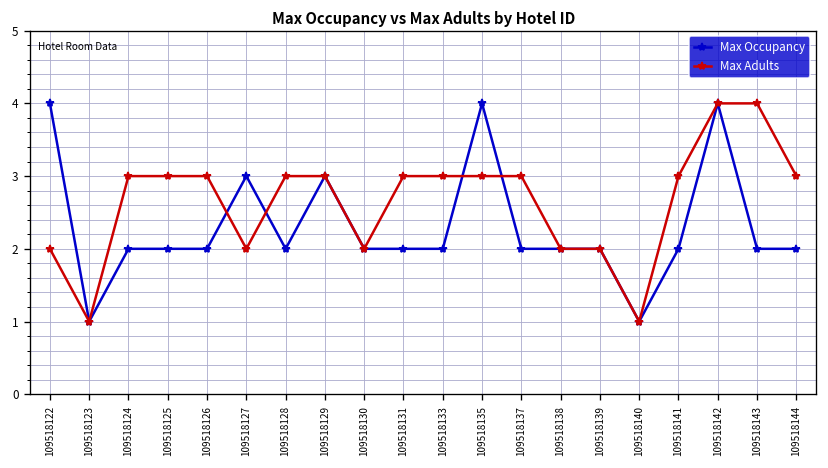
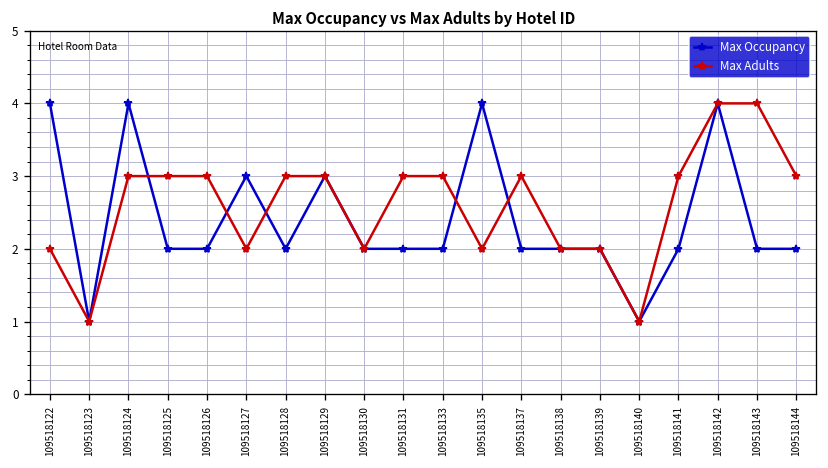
  {
    "Max Occupancy": {
      "109518122": 4,
-     "109518124": 2,
+     "109518124": 4,
      "109518125": 2,
      "109518126": 2,
      "109518127": 3,
      "109518128": 2,
      "109518131": 2,
      "109518133": 2,
      "109518135": 4,
      "109518137": 2,
      "109518141": 2,
      "109518143": 2,
      "109518144": 2
    },
    "Max Adults": {
      "109518122": 2,
      "109518124": 3,
      "109518125": 3,
      "109518126": 3,
      "109518127": 2,
      "109518128": 3,
      "109518131": 3,
      "109518133": 3,
-     "109518135": 3,
+     "109518135": 2,
      "109518137": 3,
      "109518141": 3,
      "109518143": 4,
      "109518144": 3
    }
  }
